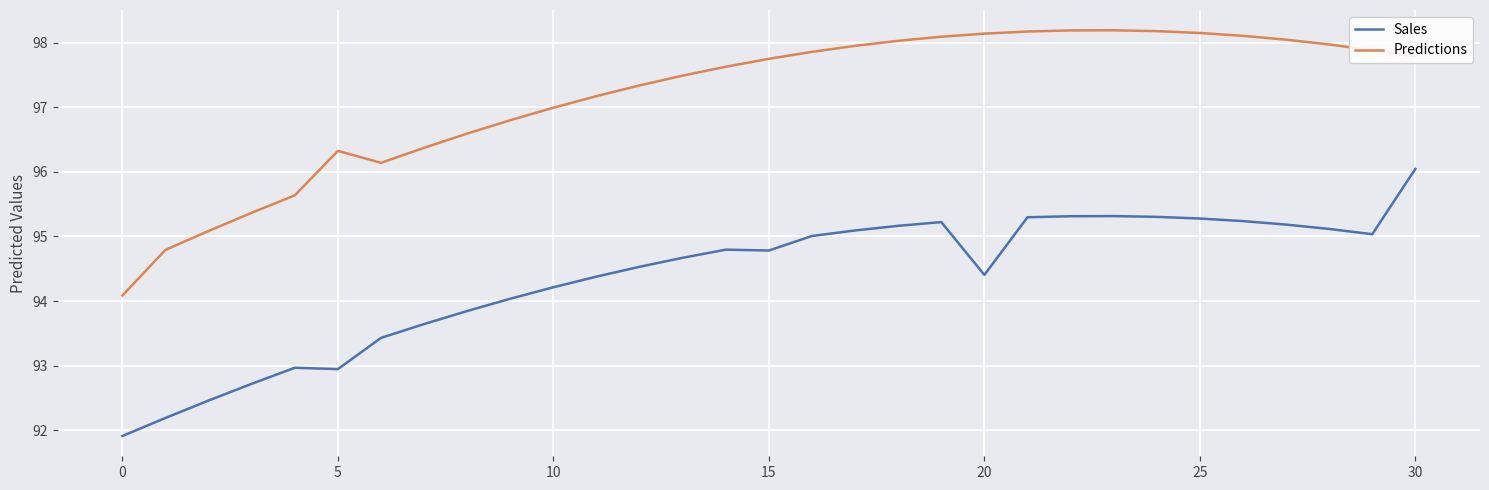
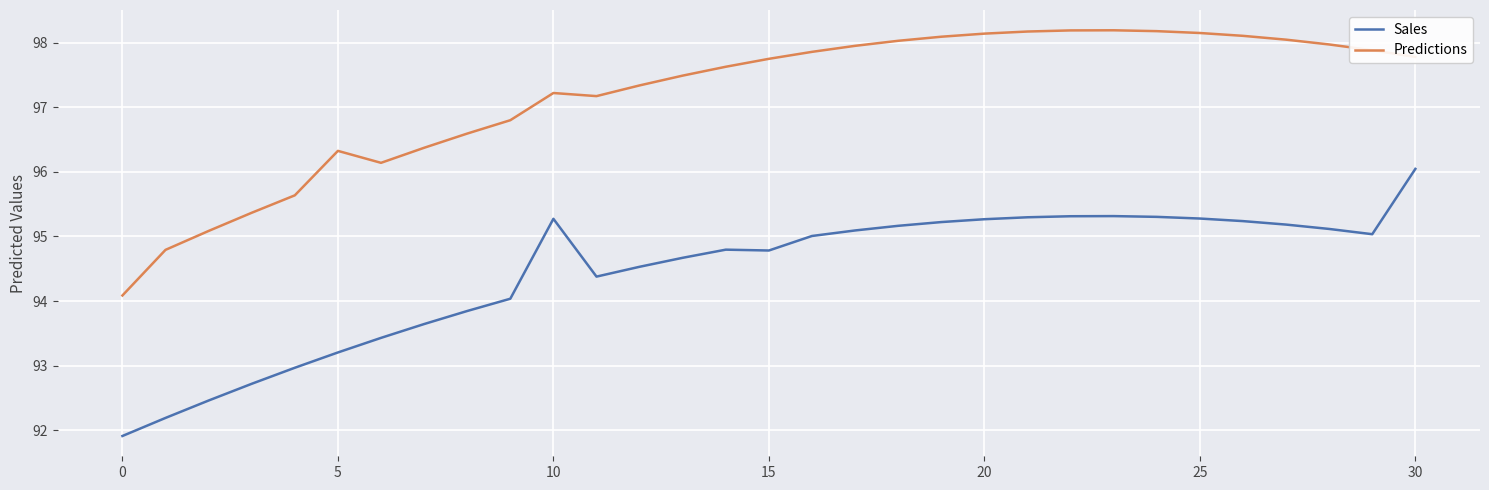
  {
    "Sales": {
      "0": 91.9,
-     "5": 92.9,
-     "10": 94.2,
+     "5": 93.2,
+     "10": 95.3,
      "15": 94.8,
-     "20": 94.4,
+     "20": 95.3,
      "25": 95.3,
      "30": 96.0
    },
    "Predictions": {
      "0": 94.1,
      "5": 96.3,
-     "10": 97.0,
+     "10": 97.2,
      "15": 97.7,
      "20": 98.1,
      "25": 98.1
    }
  }
